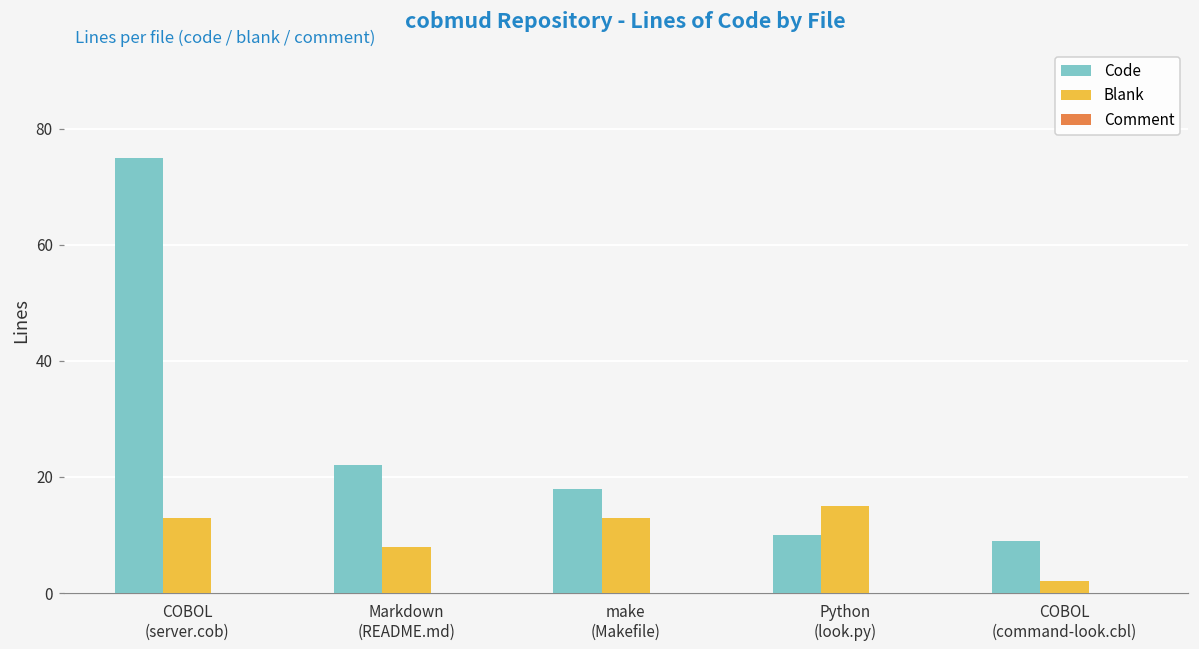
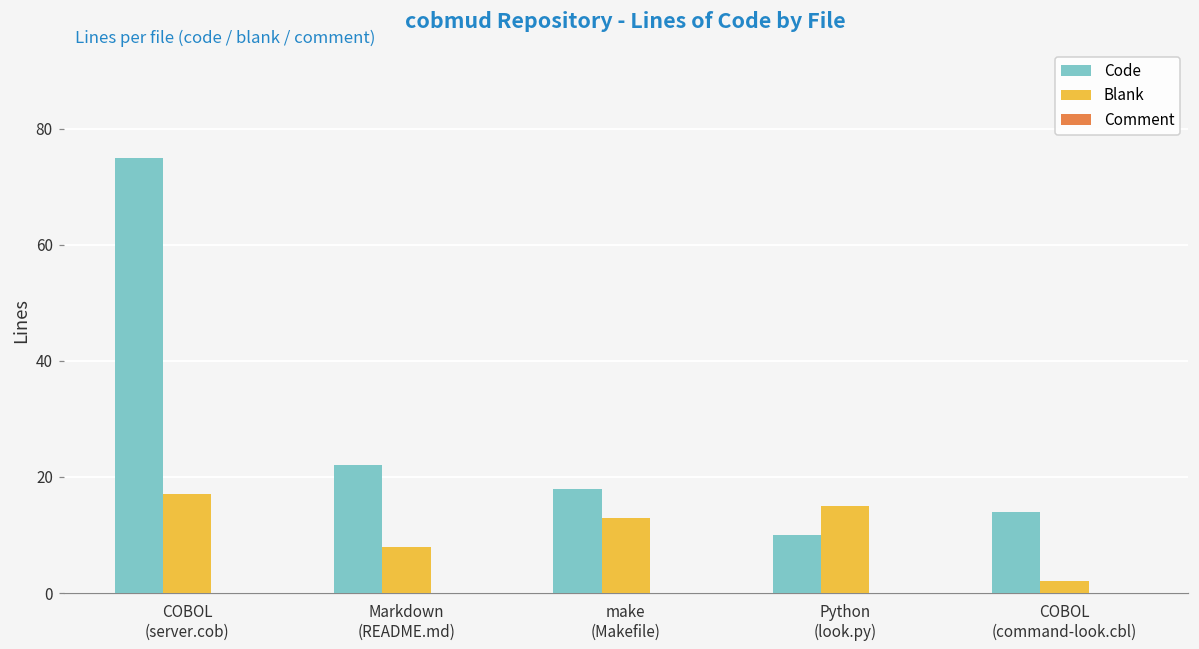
  {
    "Code": {
      "COBOL (server.cob)": 75,
      "Markdown (README.md)": 22,
      "make (Makefile)": 18,
      "Python (look.py)": 10,
-     "COBOL (command-look.cbl)": 9
+     "COBOL (command-look.cbl)": 14
    },
    "Blank": {
-     "COBOL (server.cob)": 13,
+     "COBOL (server.cob)": 17,
      "Markdown (README.md)": 8,
      "make (Makefile)": 13,
      "Python (look.py)": 15,
      "COBOL (command-look.cbl)": 2
    },
    "Comment": {
      "COBOL (server.cob)": 0,
      "Markdown (README.md)": 0,
      "make (Makefile)": 0,
      "Python (look.py)": 0,
      "COBOL (command-look.cbl)": 0
    }
  }
